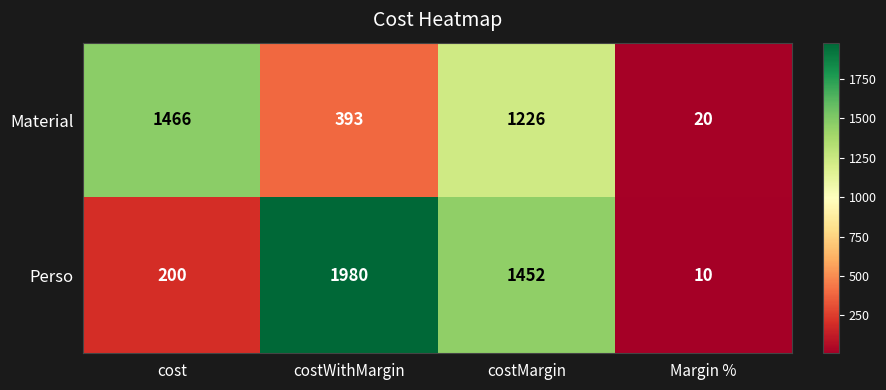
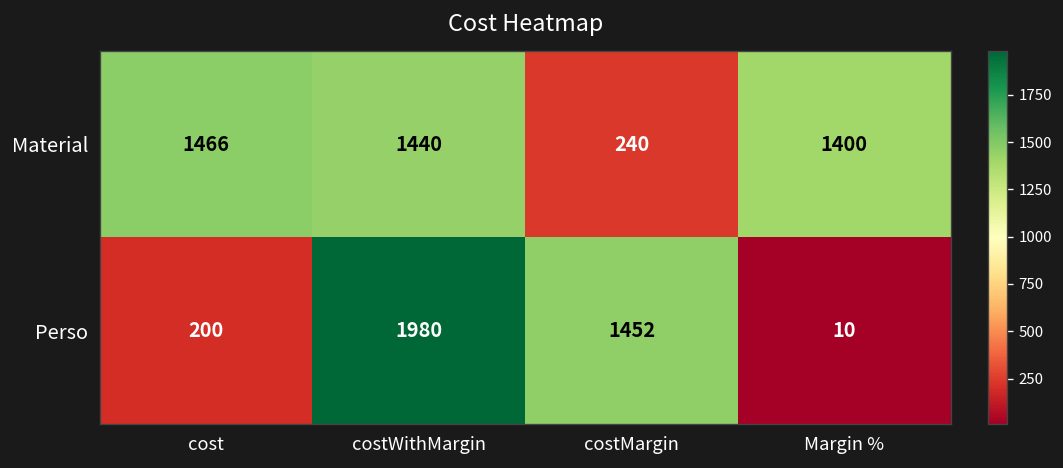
  {
    "Material": {
      "cost": 1466,
-     "costWithMargin": 393,
-     "costMargin": 1226,
-     "Margin %": 20
+     "costWithMargin": 1440,
+     "costMargin": 240,
+     "Margin %": 1400
    },
    "Perso": {
      "cost": 200,
      "costWithMargin": 1980,
      "costMargin": 1452,
      "Margin %": 10
    }
  }
